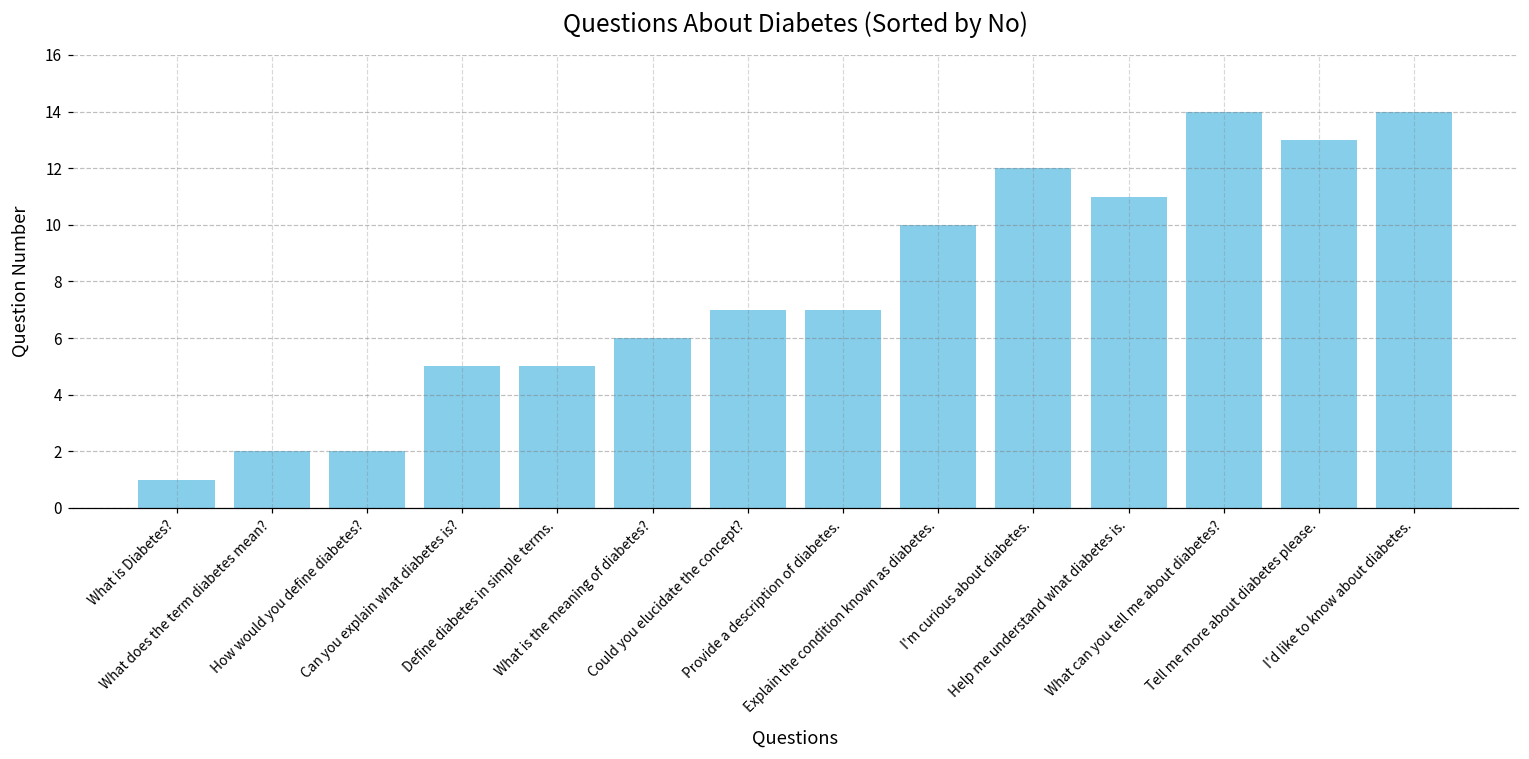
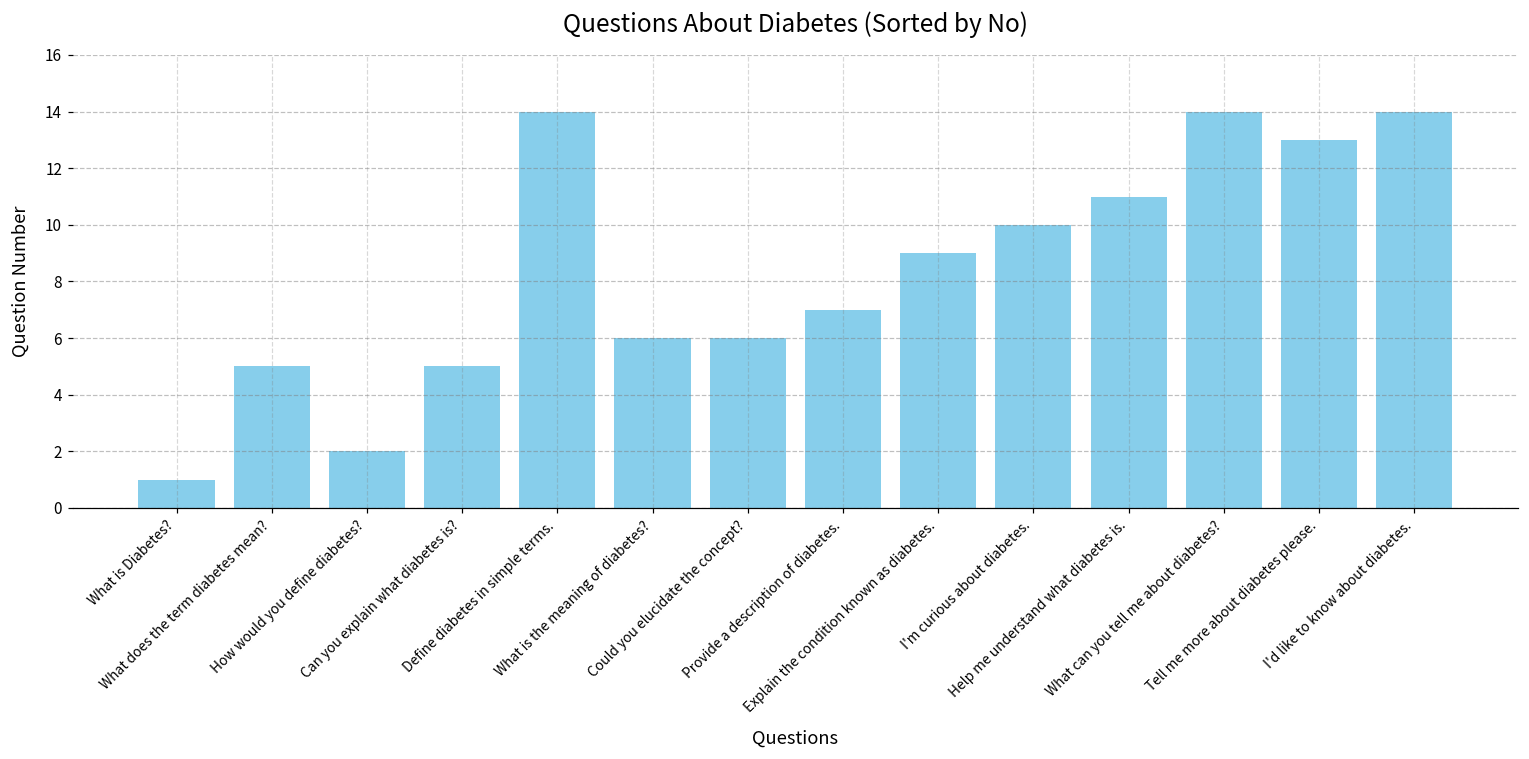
  {
    "What is Diabetes?": 1,
-   "What does the term diabetes mean?": 2,
+   "What does the term diabetes mean?": 5,
    "How would you define diabetes?": 2,
    "Can you explain what diabetes is?": 5,
-   "Define diabetes in simple terms.": 5,
+   "Define diabetes in simple terms.": 14,
    "What is the meaning of diabetes?": 6,
-   "Could you elucidate the concept?": 7,
+   "Could you elucidate the concept?": 6,
    "Provide a description of diabetes.": 7,
-   "Explain the condition known as diabetes.": 10,
-   "I'm curious about diabetes.": 12,
+   "Explain the condition known as diabetes.": 9,
+   "I'm curious about diabetes.": 10,
    "Help me understand what diabetes is.": 11,
    "What can you tell me about diabetes?": 14,
    "Tell me more about diabetes please.": 13,
    "I'd like to know about diabetes.": 14
  }
